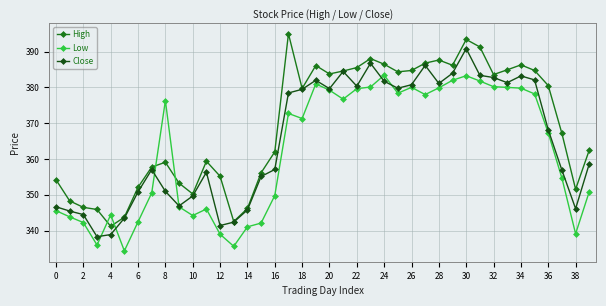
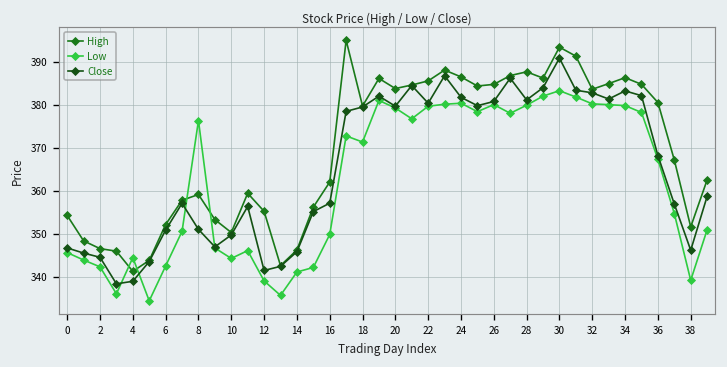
  {
    "Low": {
      "0": 346,
      "2": 342,
      "4": 344,
      "6": 342,
      "8": 376,
      "10": 344,
      "12": 339,
      "14": 341,
      "16": 350,
      "18": 371,
-     "24": 383,
+     "24": 380,
      "26": 380,
      "28": 380,
      "30": 383,
      "32": 380,
      "34": 380,
      "36": 367,
      "38": 339
    }
  }
